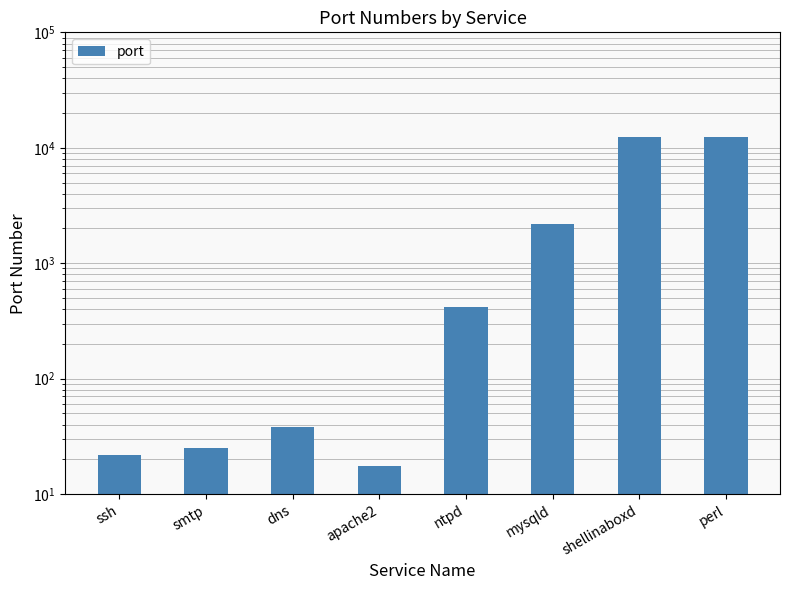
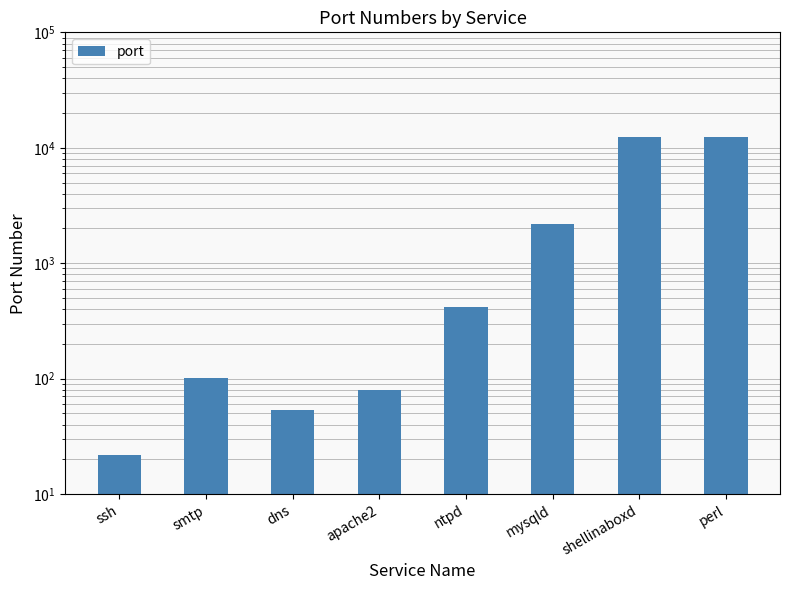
  {
    "ssh": 22,
-   "smtp": 25,
-   "dns": 38,
-   "apache2": 18,
+   "smtp": 100,
+   "dns": 50,
+   "apache2": 80,
    "ntpd": 420,
    "mysqld": 2200,
    "shellinaboxd": 12000,
    "perl": 12000
  }
